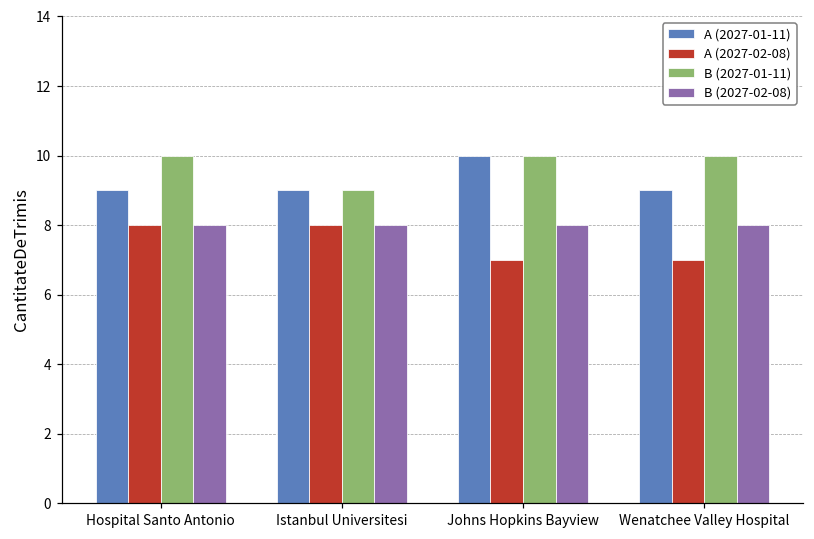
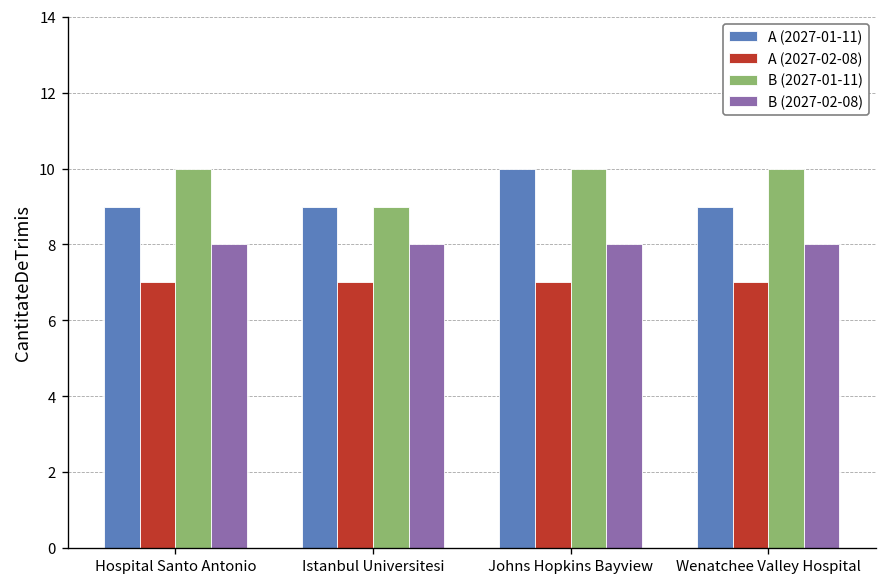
  {
    "A (2027-02-08)": {
-     "Hospital Santo Antonio": 8,
-     "Istanbul Universitesi": 8,
+     "Hospital Santo Antonio": 7,
+     "Istanbul Universitesi": 7,
      "Johns Hopkins Bayview": 7,
      "Wenatchee Valley Hospital": 7
    },
    "B (2027-01-11)": {
      "Hospital Santo Antonio": 10,
      "Istanbul Universitesi": 9,
      "Johns Hopkins Bayview": 10,
      "Wenatchee Valley Hospital": 10
    }
  }
